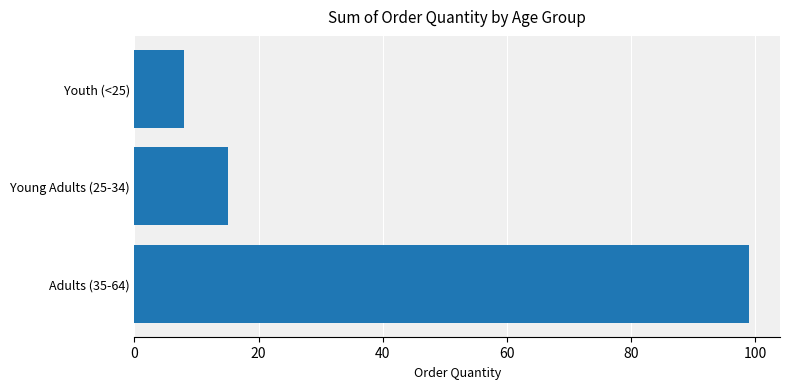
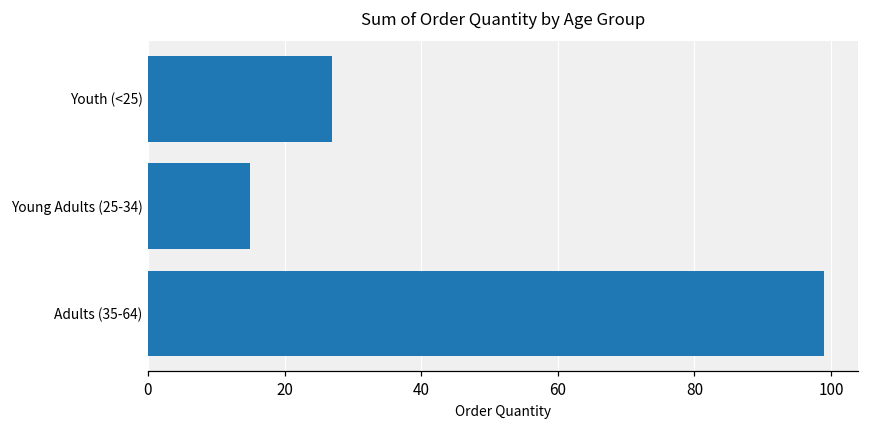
  {
-   "Youth (<25)": 8,
+   "Youth (<25)": 27,
    "Young Adults (25-34)": 15,
    "Adults (35-64)": 99
  }
